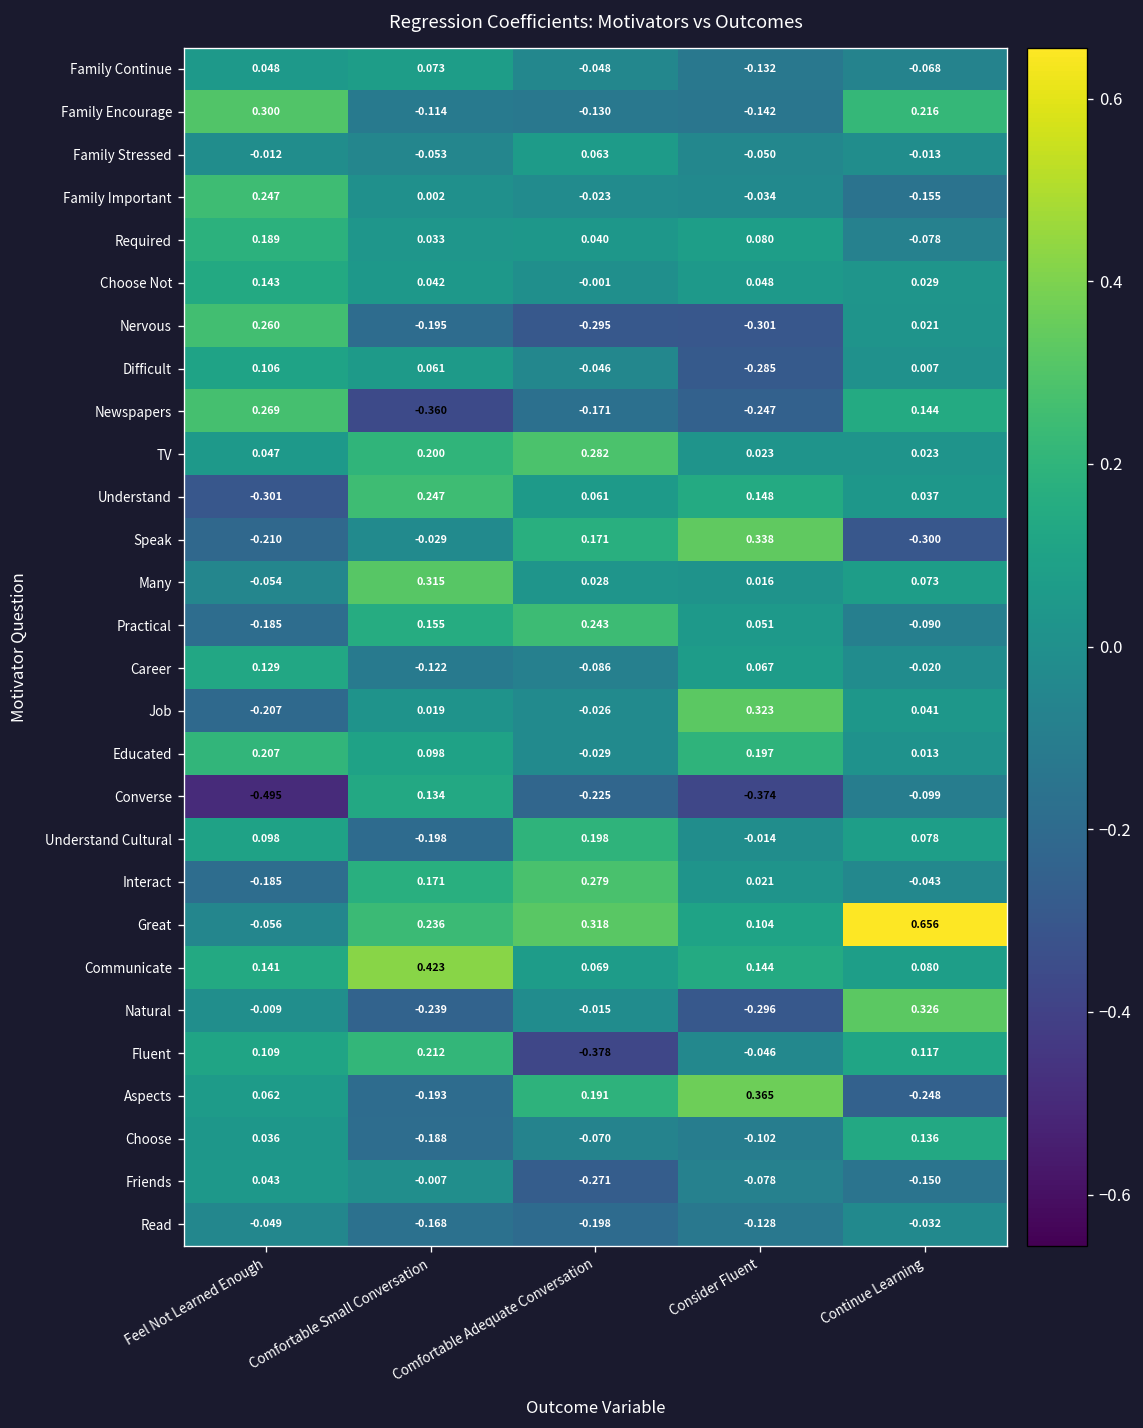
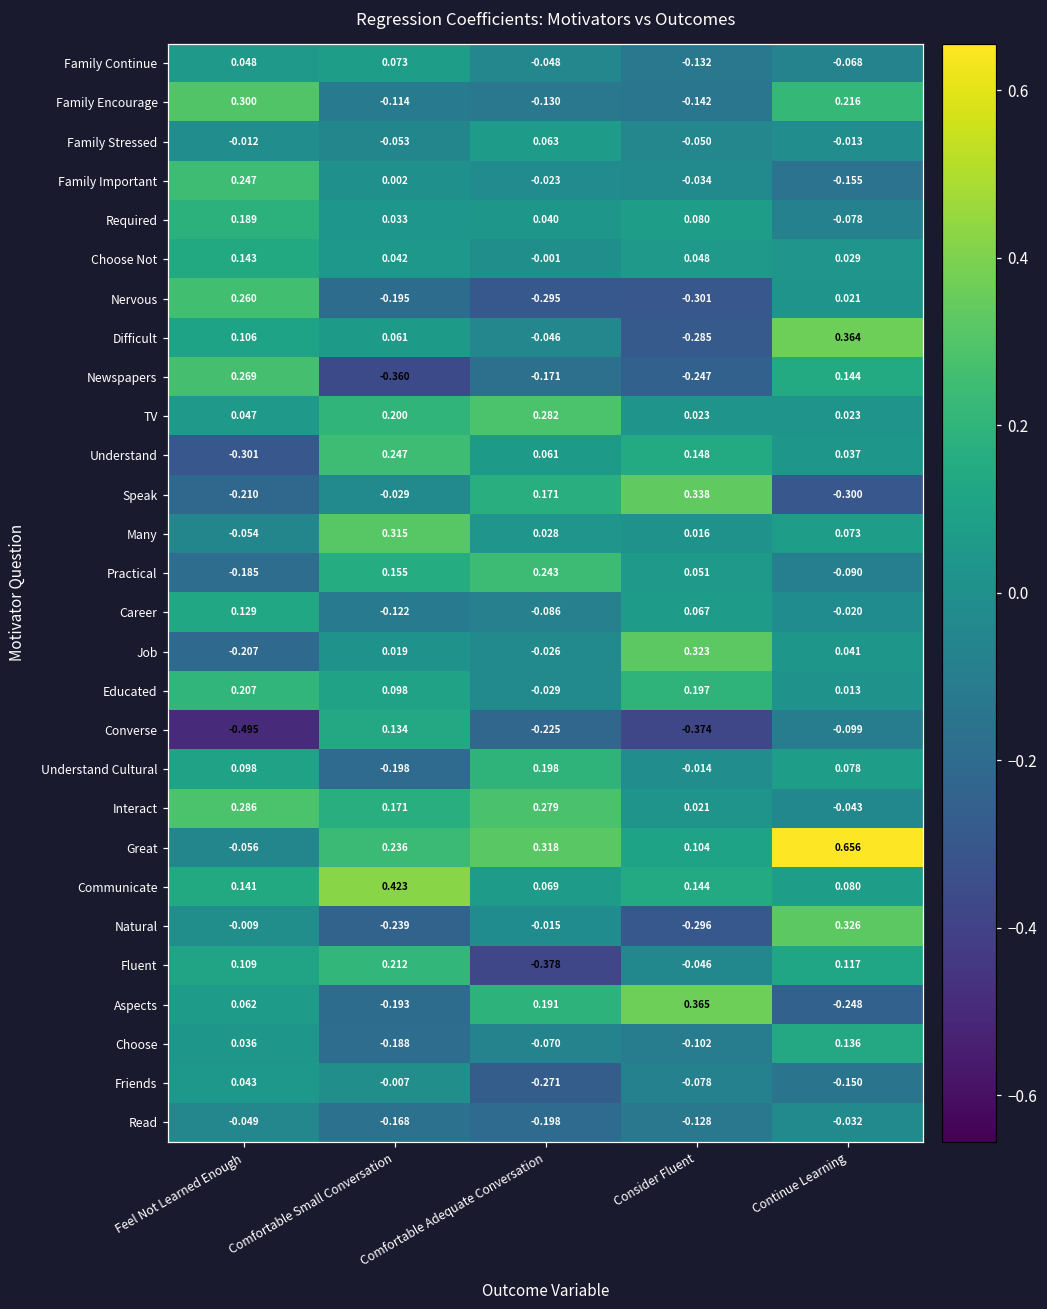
  {
    "Family Continue": {
      "Feel Not Learned Enough": 0.048,
      "Comfortable Small Conversation": 0.073,
      "Comfortable Adequate Conversation": -0.048,
      "Consider Fluent": -0.132,
      "Continue Learning": -0.068
    },
    "Family Encourage": {
      "Feel Not Learned Enough": 0.300,
      "Comfortable Small Conversation": -0.114,
      "Comfortable Adequate Conversation": -0.130,
      "Consider Fluent": -0.142,
      "Continue Learning": 0.216
    },
    "Family Stressed": {
      "Feel Not Learned Enough": -0.012,
      "Comfortable Small Conversation": -0.053,
      "Comfortable Adequate Conversation": 0.063,
      "Consider Fluent": -0.050,
      "Continue Learning": -0.013
    },
    "Family Important": {
      "Feel Not Learned Enough": 0.247,
      "Comfortable Small Conversation": 0.002,
      "Comfortable Adequate Conversation": -0.023,
      "Consider Fluent": -0.034,
      "Continue Learning": -0.155
    },
    "Required": {
      "Feel Not Learned Enough": 0.189,
      "Comfortable Small Conversation": 0.033,
      "Comfortable Adequate Conversation": 0.040,
      "Consider Fluent": 0.080,
      "Continue Learning": -0.078
    },
    "Choose Not": {
      "Feel Not Learned Enough": 0.143,
      "Comfortable Small Conversation": 0.042,
      "Comfortable Adequate Conversation": -0.001,
      "Consider Fluent": 0.048,
      "Continue Learning": 0.029
    },
    "Nervous": {
      "Feel Not Learned Enough": 0.260,
      "Comfortable Small Conversation": -0.195,
      "Comfortable Adequate Conversation": -0.295,
      "Consider Fluent": -0.301,
      "Continue Learning": 0.021
    },
    "Difficult": {
      "Feel Not Learned Enough": 0.106,
      "Comfortable Small Conversation": 0.061,
      "Comfortable Adequate Conversation": -0.046,
      "Consider Fluent": -0.285,
-     "Continue Learning": 0.007
+     "Continue Learning": 0.364
    },
    "Newspapers": {
      "Feel Not Learned Enough": 0.269,
      "Comfortable Small Conversation": -0.360,
      "Comfortable Adequate Conversation": -0.171,
      "Consider Fluent": -0.247,
      "Continue Learning": 0.144
    },
    "TV": {
      "Feel Not Learned Enough": 0.047,
      "Comfortable Small Conversation": 0.200,
      "Comfortable Adequate Conversation": 0.282,
      "Consider Fluent": 0.023,
      "Continue Learning": 0.023
    },
    "Understand": {
      "Feel Not Learned Enough": -0.301,
      "Comfortable Small Conversation": 0.247,
      "Comfortable Adequate Conversation": 0.061,
      "Consider Fluent": 0.148,
      "Continue Learning": 0.037
    },
    "Speak": {
      "Feel Not Learned Enough": -0.210,
      "Comfortable Small Conversation": -0.029,
      "Comfortable Adequate Conversation": 0.171,
      "Consider Fluent": 0.338,
      "Continue Learning": -0.300
    },
    "Many": {
      "Feel Not Learned Enough": -0.054,
      "Comfortable Small Conversation": 0.315,
      "Comfortable Adequate Conversation": 0.028,
      "Consider Fluent": 0.016,
      "Continue Learning": 0.073
    },
    "Practical": {
      "Feel Not Learned Enough": -0.185,
      "Comfortable Small Conversation": 0.155,
      "Comfortable Adequate Conversation": 0.243,
      "Consider Fluent": 0.051,
      "Continue Learning": -0.090
    },
    "Career": {
      "Feel Not Learned Enough": 0.129,
      "Comfortable Small Conversation": -0.122,
      "Comfortable Adequate Conversation": -0.086,
      "Consider Fluent": 0.067,
      "Continue Learning": -0.020
    },
    "Job": {
      "Feel Not Learned Enough": -0.207,
      "Comfortable Small Conversation": 0.019,
      "Comfortable Adequate Conversation": -0.026,
      "Consider Fluent": 0.323,
      "Continue Learning": 0.041
    },
    "Educated": {
      "Feel Not Learned Enough": 0.207,
      "Comfortable Small Conversation": 0.098,
      "Comfortable Adequate Conversation": -0.029,
      "Consider Fluent": 0.197,
      "Continue Learning": 0.013
    },
    "Converse": {
      "Feel Not Learned Enough": -0.495,
      "Comfortable Small Conversation": 0.134,
      "Comfortable Adequate Conversation": -0.225,
      "Consider Fluent": -0.374,
      "Continue Learning": -0.099
    },
    "Understand Cultural": {
      "Feel Not Learned Enough": 0.098,
      "Comfortable Small Conversation": -0.198,
      "Comfortable Adequate Conversation": 0.198,
      "Consider Fluent": -0.014,
      "Continue Learning": 0.078
    },
    "Interact": {
-     "Feel Not Learned Enough": -0.185,
+     "Feel Not Learned Enough": 0.286,
      "Comfortable Small Conversation": 0.171,
      "Comfortable Adequate Conversation": 0.279,
      "Consider Fluent": 0.021,
      "Continue Learning": -0.043
    },
    "Great": {
      "Feel Not Learned Enough": -0.056,
      "Comfortable Small Conversation": 0.236,
      "Comfortable Adequate Conversation": 0.318,
      "Consider Fluent": 0.104,
      "Continue Learning": 0.656
    },
    "Communicate": {
      "Feel Not Learned Enough": 0.141,
      "Comfortable Small Conversation": 0.423,
      "Comfortable Adequate Conversation": 0.069,
      "Consider Fluent": 0.144,
      "Continue Learning": 0.080
    },
    "Natural": {
      "Feel Not Learned Enough": -0.009,
      "Comfortable Small Conversation": -0.239,
      "Comfortable Adequate Conversation": -0.015,
      "Consider Fluent": -0.296,
      "Continue Learning": 0.326
    },
    "Fluent": {
      "Feel Not Learned Enough": 0.109,
      "Comfortable Small Conversation": 0.212,
      "Comfortable Adequate Conversation": -0.378,
      "Consider Fluent": -0.046,
      "Continue Learning": 0.117
    },
    "Aspects": {
      "Feel Not Learned Enough": 0.062,
      "Comfortable Small Conversation": -0.193,
      "Comfortable Adequate Conversation": 0.191,
      "Consider Fluent": 0.365,
      "Continue Learning": -0.248
    },
    "Choose": {
      "Feel Not Learned Enough": 0.036,
      "Comfortable Small Conversation": -0.188,
      "Comfortable Adequate Conversation": -0.070,
      "Consider Fluent": -0.102,
      "Continue Learning": 0.136
    },
    "Friends": {
      "Feel Not Learned Enough": 0.043,
      "Comfortable Small Conversation": -0.007,
      "Comfortable Adequate Conversation": -0.271,
      "Consider Fluent": -0.078,
      "Continue Learning": -0.150
    },
    "Read": {
      "Feel Not Learned Enough": -0.049,
      "Comfortable Small Conversation": -0.168,
      "Comfortable Adequate Conversation": -0.198,
      "Consider Fluent": -0.128,
      "Continue Learning": -0.032
    }
  }
